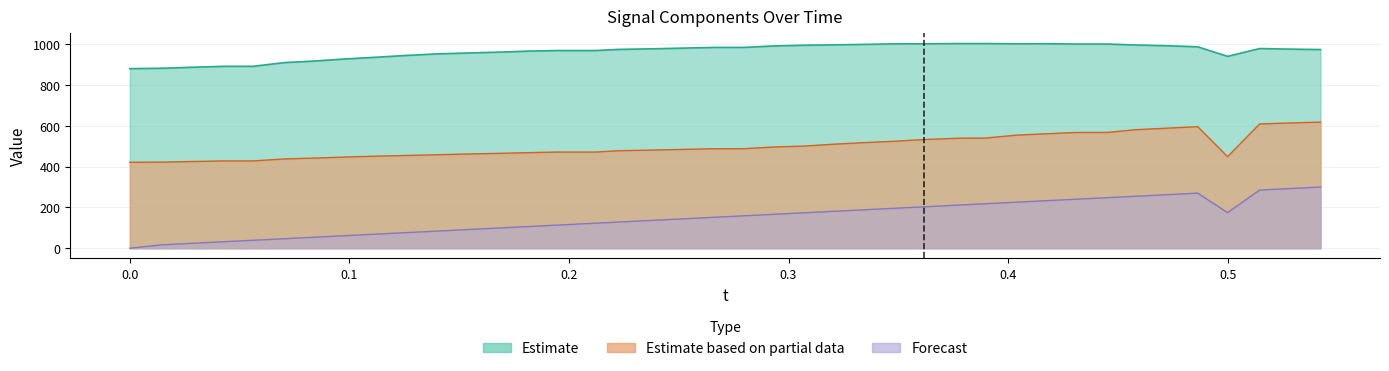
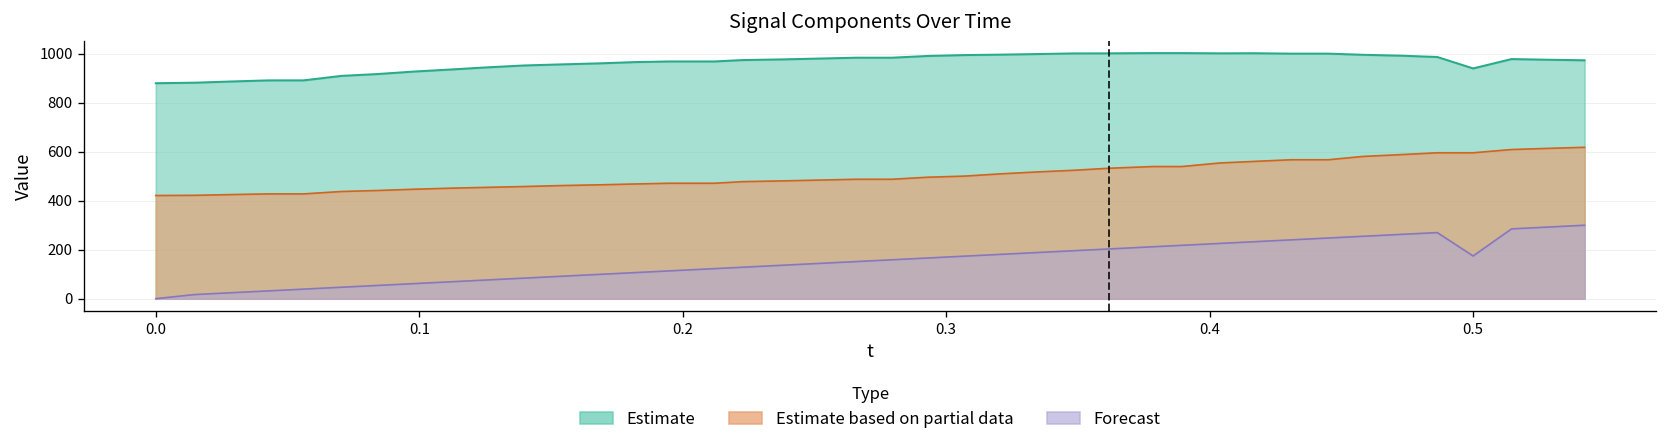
  {
    "Estimate": {
      "0.0": 880,
      "0.5": 940
    },
    "Estimate based on partial data": {
      "0.0": 420,
-     "0.5": 450
+     "0.5": 600
    },
    "Forecast": {
      "0.0": 0,
      "0.5": 170
    }
  }
